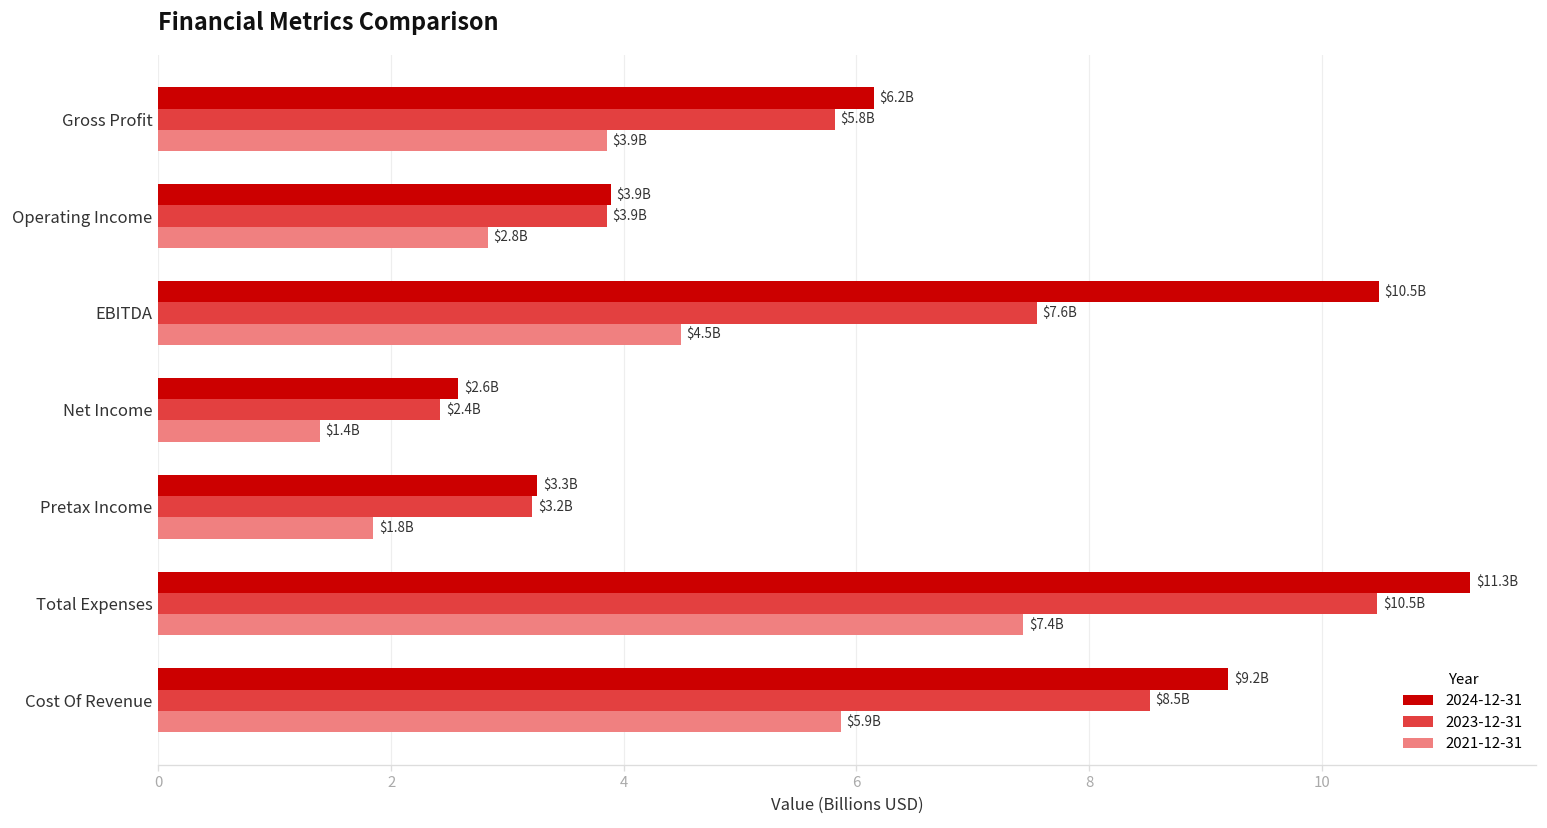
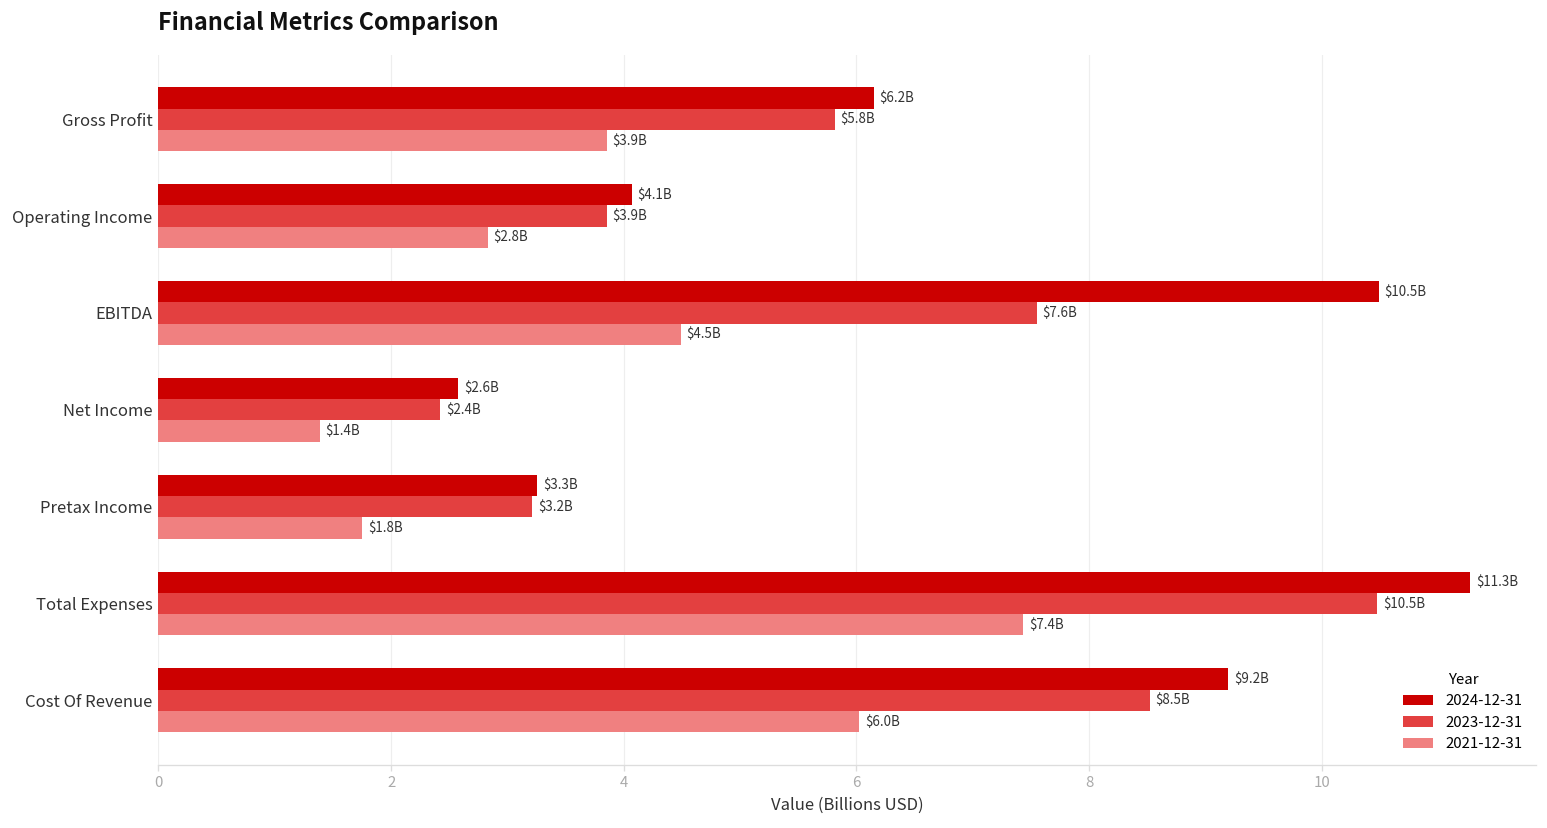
  {
    "2024-12-31": {
      "Gross Profit": "$6.2B",
-     "Operating Income": "$3.9B",
+     "Operating Income": "$4.1B",
      "EBITDA": "$10.5B",
      "Net Income": "$2.6B",
      "Pretax Income": "$3.3B",
      "Total Expenses": "$11.3B",
      "Cost Of Revenue": "$9.2B"
    },
    "2023-12-31": {
      "Gross Profit": "$5.8B",
      "Operating Income": "$3.9B",
      "EBITDA": "$7.6B",
      "Net Income": "$2.4B",
      "Pretax Income": "$3.2B",
      "Total Expenses": "$10.5B",
      "Cost Of Revenue": "$8.5B"
    },
    "2021-12-31": {
      "Gross Profit": "$3.9B",
      "Operating Income": "$2.8B",
      "EBITDA": "$4.5B",
      "Net Income": "$1.4B",
-     "Pretax Income": "1.85",
+     "Pretax Income": "1.75",
      "Total Expenses": "$7.4B",
-     "Cost Of Revenue": "$5.9B"
+     "Cost Of Revenue": "$6.0B"
    }
  }
